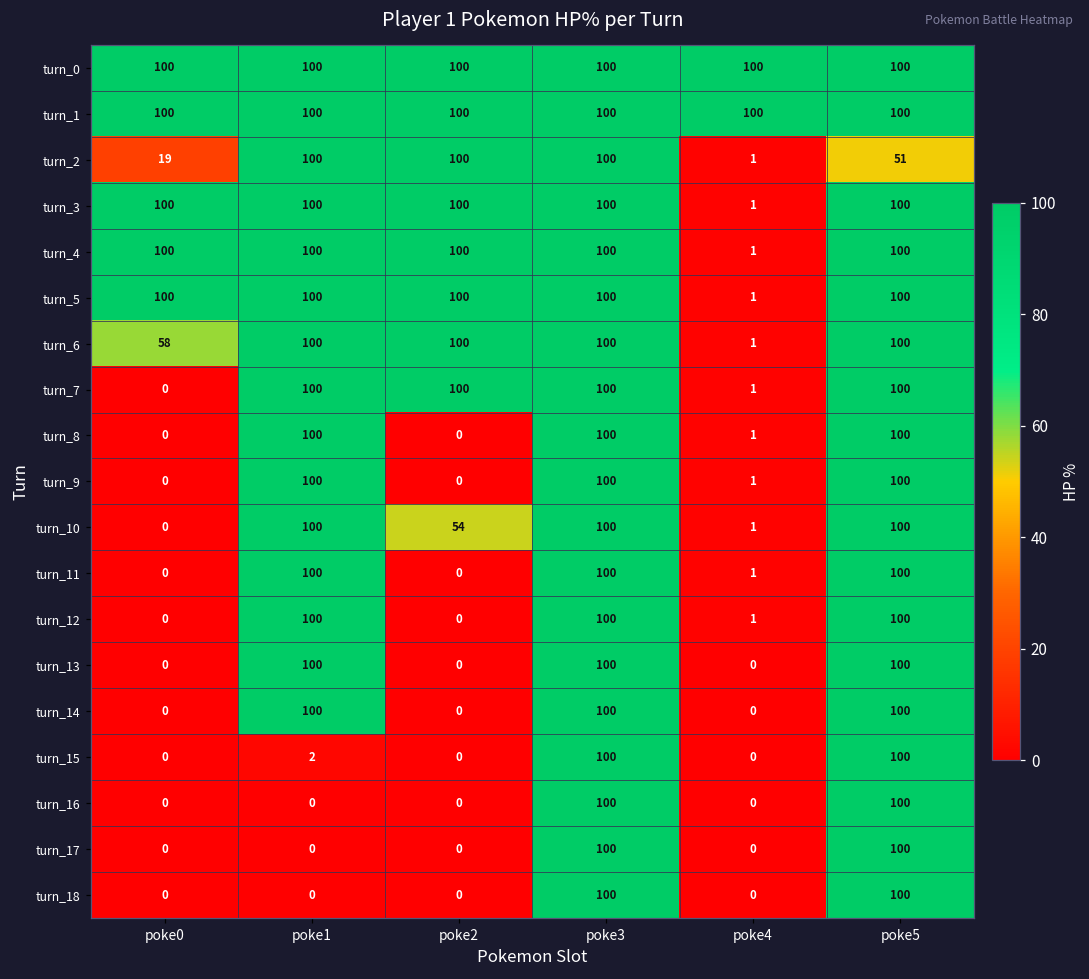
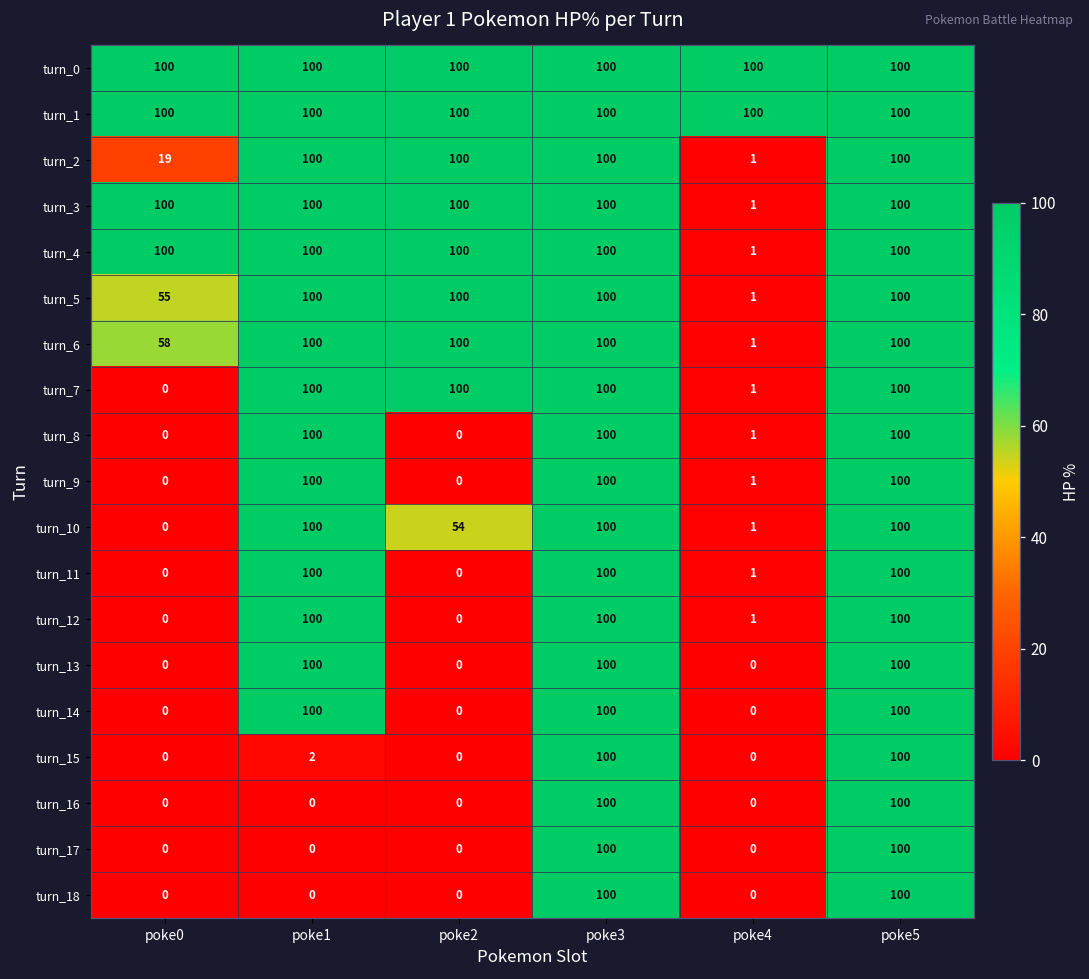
  {
    "turn_0": {
      "poke0": 100,
      "poke1": 100,
      "poke2": 100,
      "poke3": 100,
      "poke4": 100,
      "poke5": 100
    },
    "turn_1": {
      "poke0": 100,
      "poke1": 100,
      "poke2": 100,
      "poke3": 100,
      "poke4": 100,
      "poke5": 100
    },
    "turn_2": {
      "poke0": 19,
      "poke1": 100,
      "poke2": 100,
      "poke3": 100,
      "poke4": 1,
-     "poke5": 51
+     "poke5": 100
    },
    "turn_3": {
      "poke0": 100,
      "poke1": 100,
      "poke2": 100,
      "poke3": 100,
      "poke4": 1,
      "poke5": 100
    },
    "turn_4": {
      "poke0": 100,
      "poke1": 100,
      "poke2": 100,
      "poke3": 100,
      "poke4": 1,
      "poke5": 100
    },
    "turn_5": {
-     "poke0": 100,
+     "poke0": 55,
      "poke1": 100,
      "poke2": 100,
      "poke3": 100,
      "poke4": 1,
      "poke5": 100
    },
    "turn_6": {
      "poke0": 58,
      "poke1": 100,
      "poke2": 100,
      "poke3": 100,
      "poke4": 1,
      "poke5": 100
    },
    "turn_7": {
      "poke0": 0,
      "poke1": 100,
      "poke2": 100,
      "poke3": 100,
      "poke4": 1,
      "poke5": 100
    },
    "turn_8": {
      "poke0": 0,
      "poke1": 100,
      "poke2": 0,
      "poke3": 100,
      "poke4": 1,
      "poke5": 100
    },
    "turn_9": {
      "poke0": 0,
      "poke1": 100,
      "poke2": 0,
      "poke3": 100,
      "poke4": 1,
      "poke5": 100
    },
    "turn_10": {
      "poke0": 0,
      "poke1": 100,
      "poke2": 54,
      "poke3": 100,
      "poke4": 1,
      "poke5": 100
    },
    "turn_11": {
      "poke0": 0,
      "poke1": 100,
      "poke2": 0,
      "poke3": 100,
      "poke4": 1,
      "poke5": 100
    },
    "turn_12": {
      "poke0": 0,
      "poke1": 100,
      "poke2": 0,
      "poke3": 100,
      "poke4": 1,
      "poke5": 100
    },
    "turn_13": {
      "poke0": 0,
      "poke1": 100,
      "poke2": 0,
      "poke3": 100,
      "poke4": 0,
      "poke5": 100
    },
    "turn_14": {
      "poke0": 0,
      "poke1": 100,
      "poke2": 0,
      "poke3": 100,
      "poke4": 0,
      "poke5": 100
    },
    "turn_15": {
      "poke0": 0,
      "poke1": 2,
      "poke2": 0,
      "poke3": 100,
      "poke4": 0,
      "poke5": 100
    },
    "turn_16": {
      "poke0": 0,
      "poke1": 0,
      "poke2": 0,
      "poke3": 100,
      "poke4": 0,
      "poke5": 100
    },
    "turn_17": {
      "poke0": 0,
      "poke1": 0,
      "poke2": 0,
      "poke3": 100,
      "poke4": 0,
      "poke5": 100
    },
    "turn_18": {
      "poke0": 0,
      "poke1": 0,
      "poke2": 0,
      "poke3": 100,
      "poke4": 0,
      "poke5": 100
    }
  }
